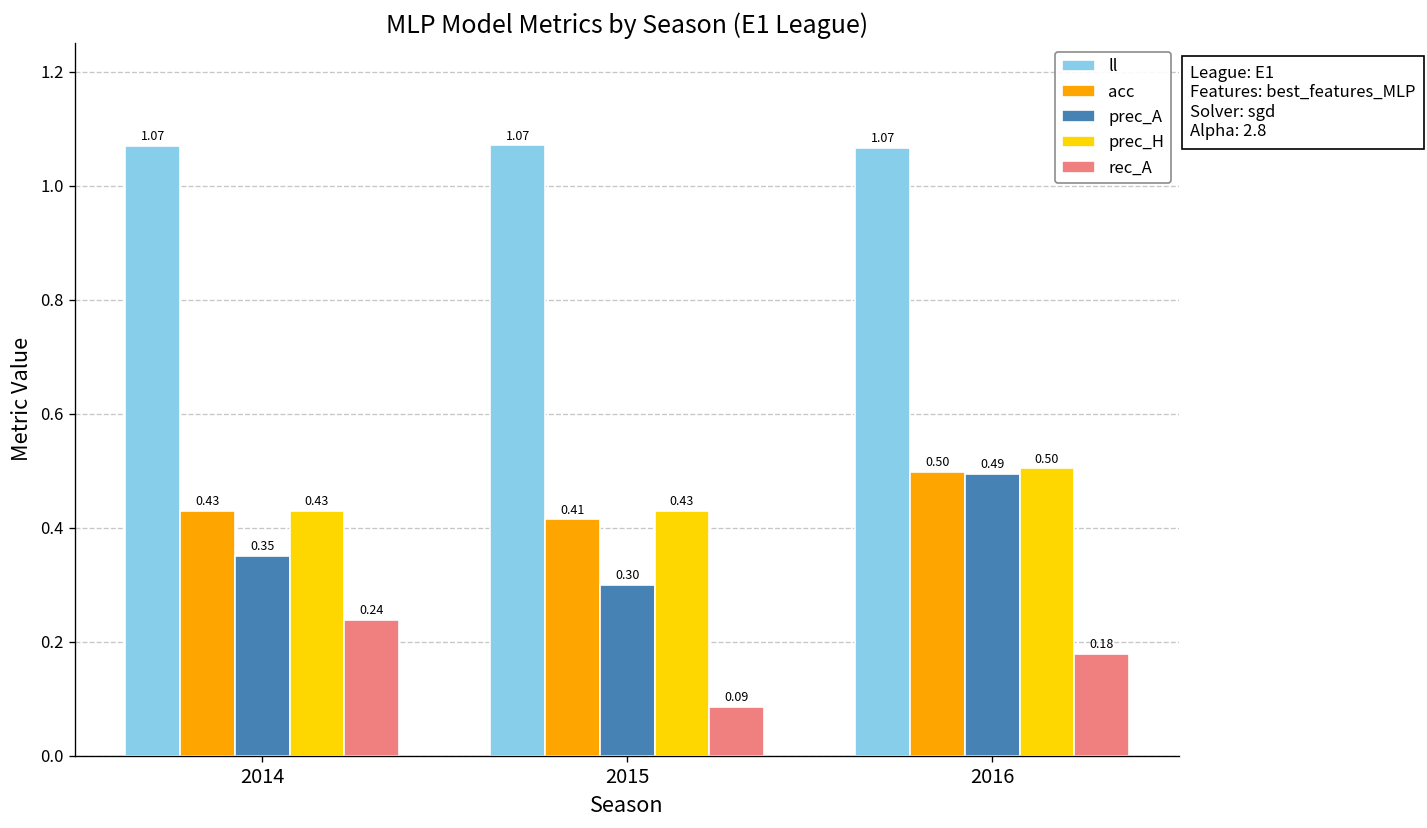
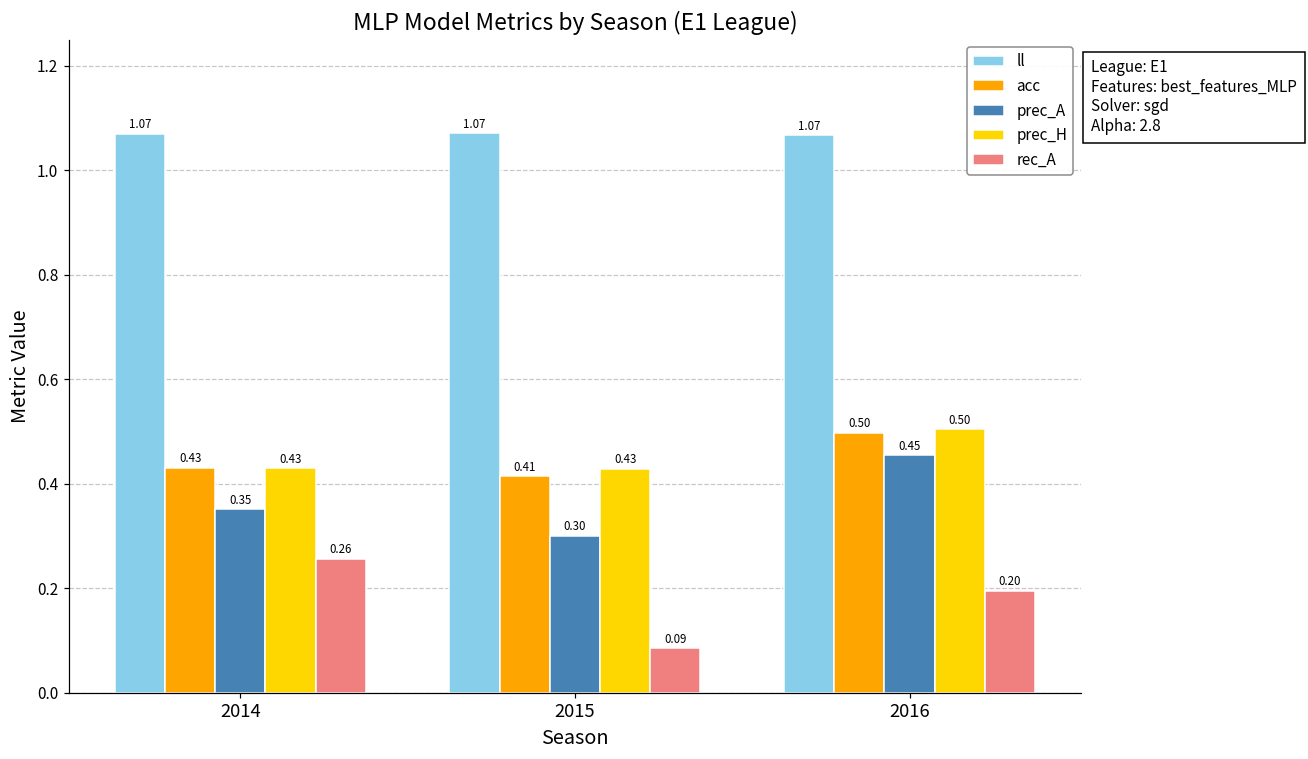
  {
    "ll": {
      "2014": 1.07,
      "2015": 1.07,
      "2016": 1.07
    },
    "prec_A": {
      "2014": 0.35,
      "2015": 0.30,
-     "2016": 0.49
+     "2016": 0.45
    },
    "rec_A": {
-     "2014": 0.24,
+     "2014": 0.26,
      "2015": 0.09,
-     "2016": 0.18
+     "2016": 0.20
    }
  }
